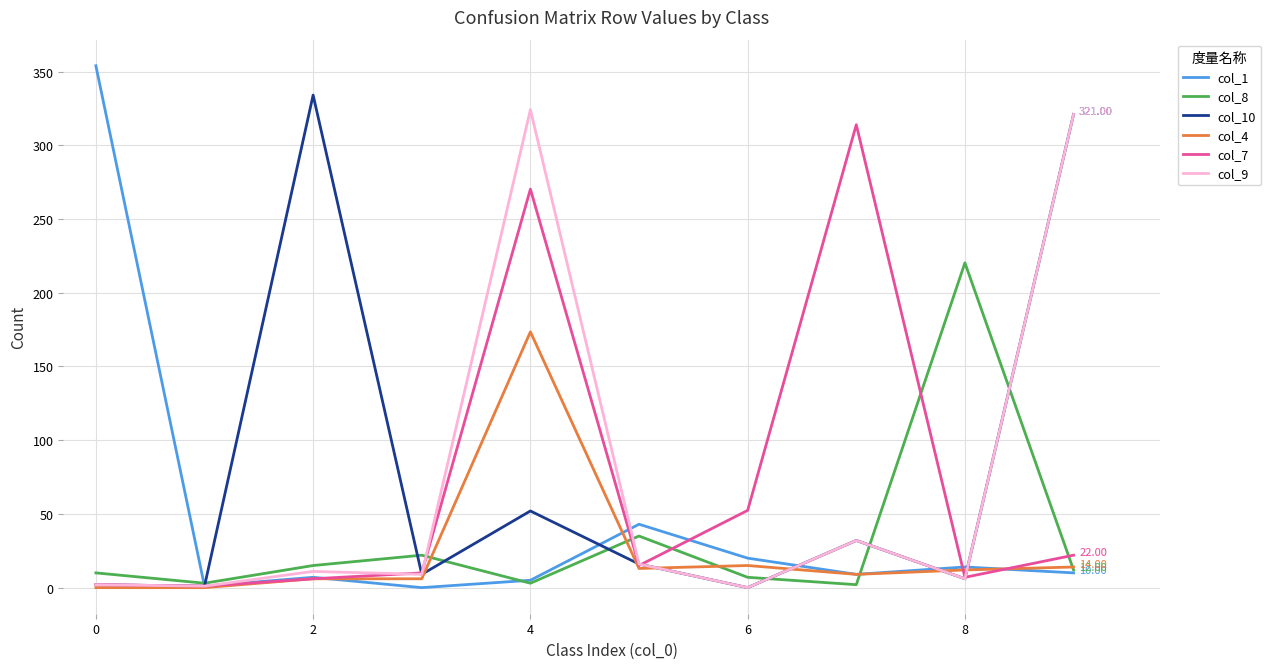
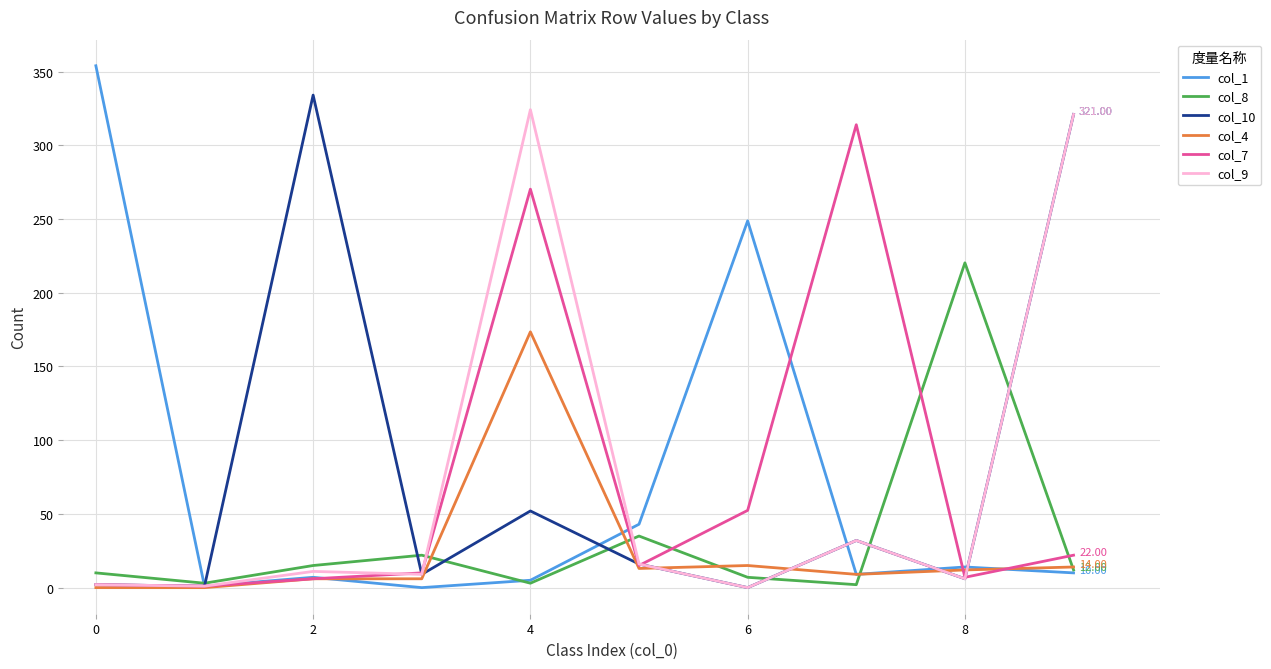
  {
    "col_1": {
      "0": 354,
      "4": 5,
-     "6": 20,
+     "6": 249,
      "8": 14
    },
    "col_8": {
      "0": 10,
      "2": 15,
      "4": 3,
      "6": 7,
      "8": 220
    },
    "col_10": {
      "2": 334,
      "4": 52
    },
    "col_4": {
      "0": 0,
      "4": 174,
      "6": 15,
      "8": 12
    },
    "col_7": {
      "4": 270,
      "6": 52
    },
    "col_9": {
      "2": 11,
      "4": 324
    }
  }
